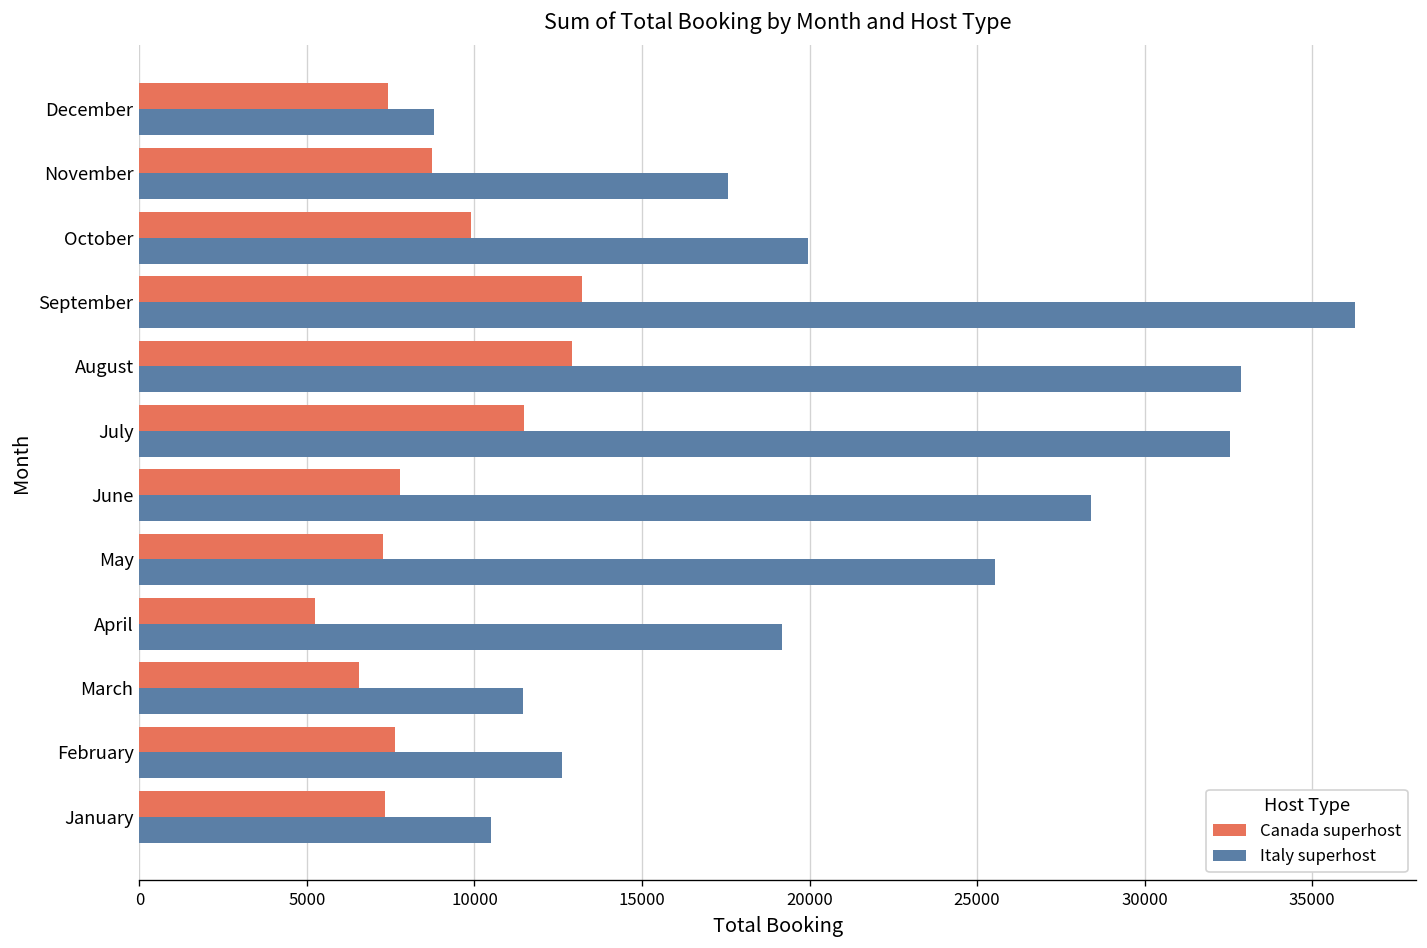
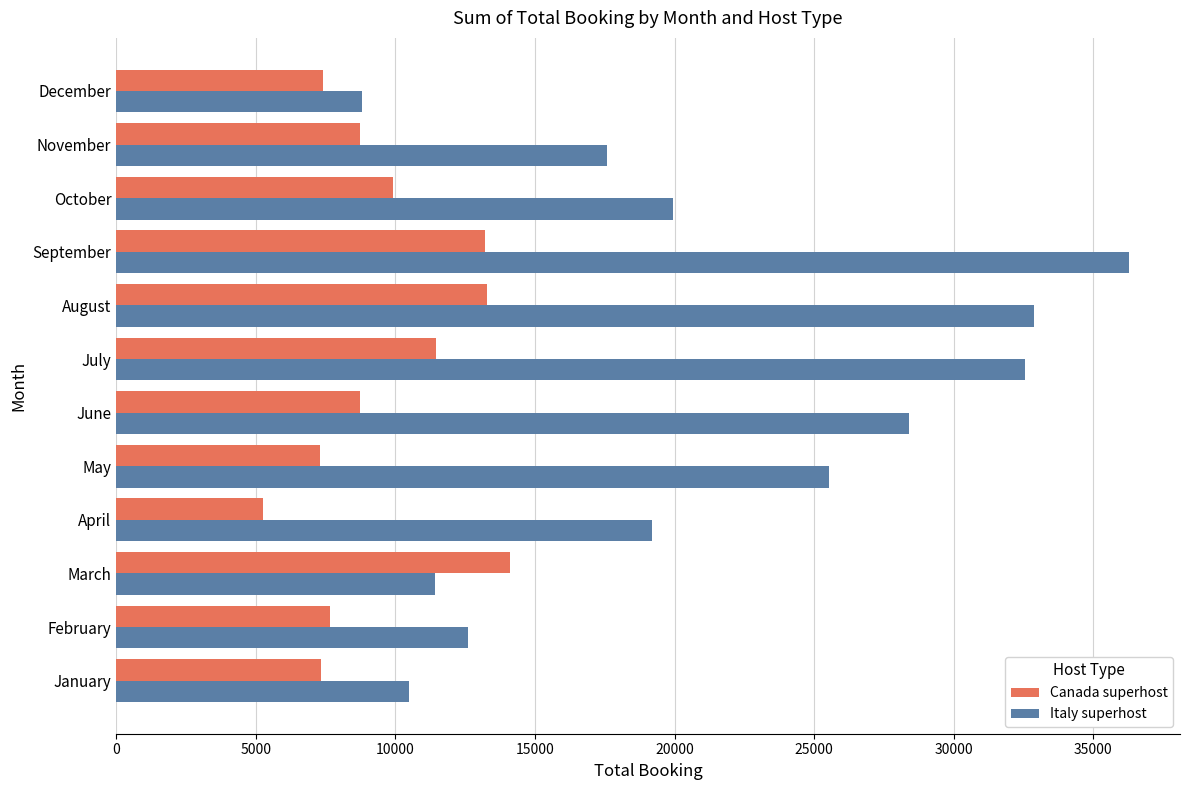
  {
    "Canada superhost": {
      "December": 7400,
      "November": 8700,
      "October": 9900,
      "September": 13200,
-     "August": 12900,
+     "August": 13300,
      "July": 11500,
-     "June": 7800,
+     "June": 8700,
      "May": 7300,
      "April": 5300,
-     "March": 6600,
+     "March": 14100,
      "February": 7600,
      "January": 7300
    },
    "Italy superhost": {
      "December": 8800,
      "November": 17600,
      "October": 19900,
      "September": 36300,
      "August": 32900,
      "July": 32500,
      "June": 28400,
      "May": 25500,
      "April": 19200,
      "March": 11400,
      "February": 12600,
      "January": 10500
    }
  }
